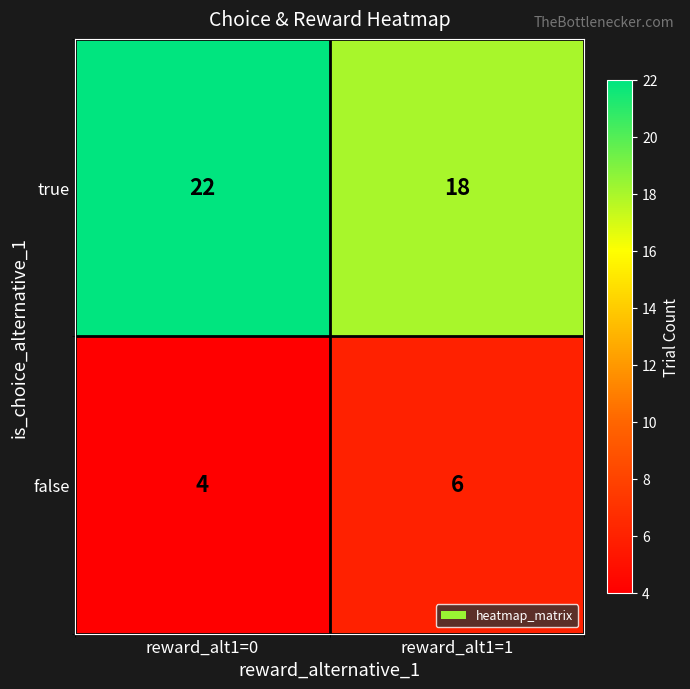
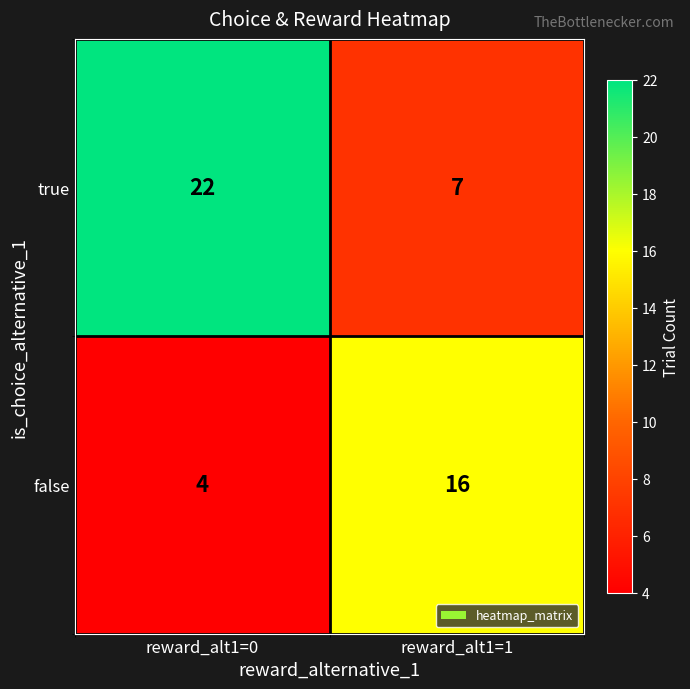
  {
    "true": {
      "reward_alt1=0": 22,
-     "reward_alt1=1": 18
+     "reward_alt1=1": 7
    },
    "false": {
      "reward_alt1=0": 4,
-     "reward_alt1=1": 6
+     "reward_alt1=1": 16
    }
  }
